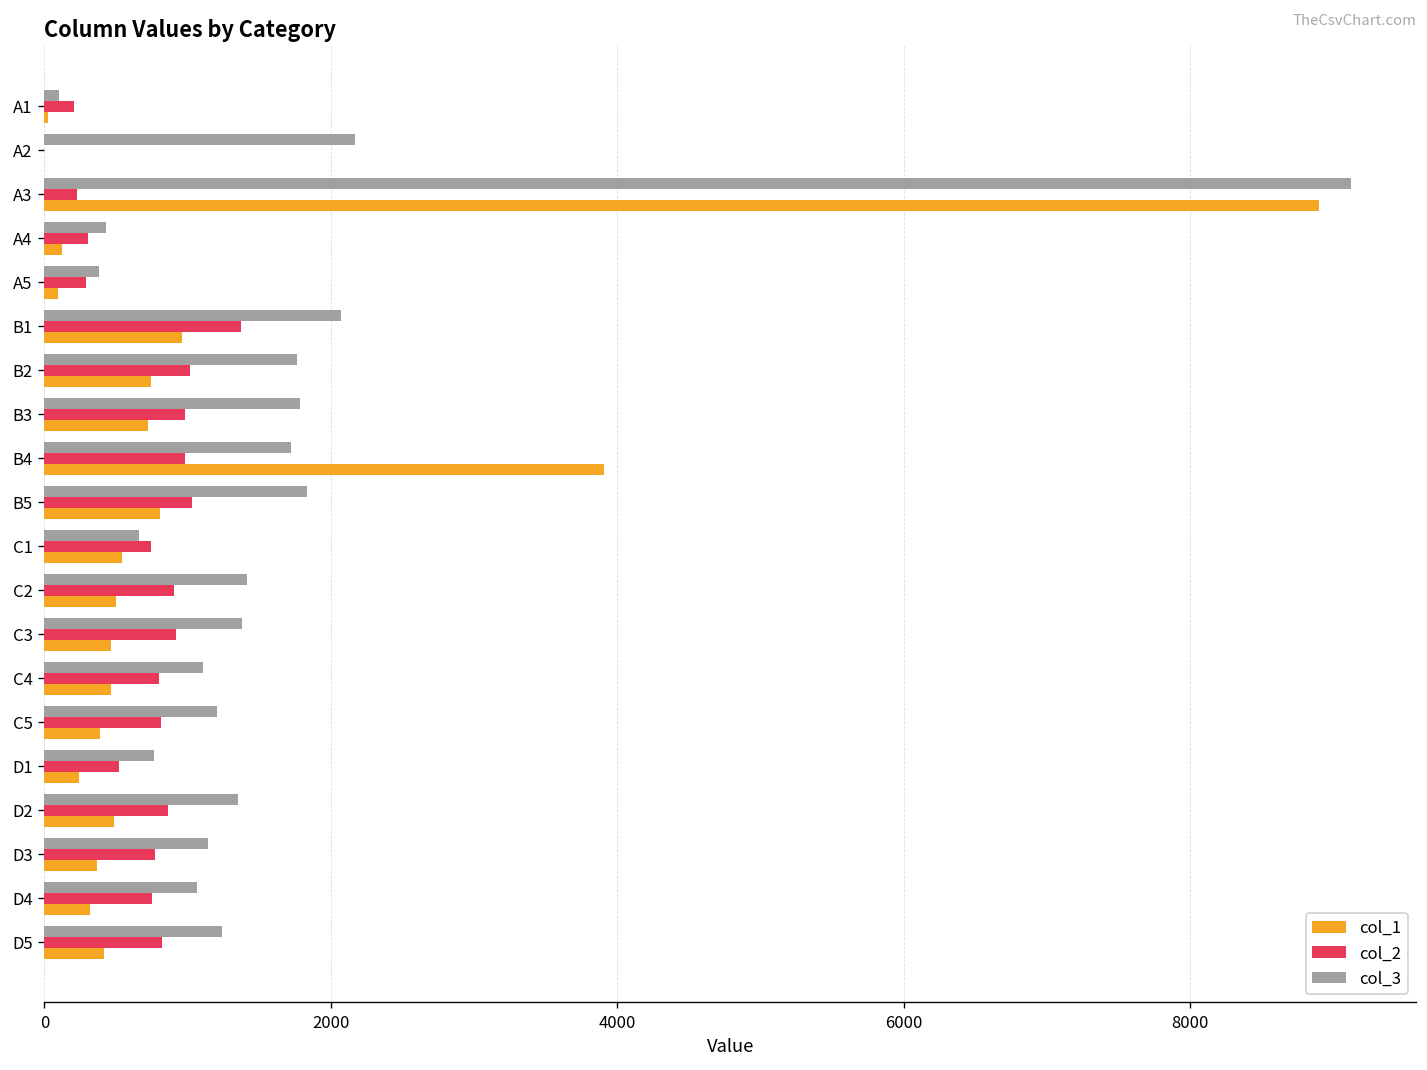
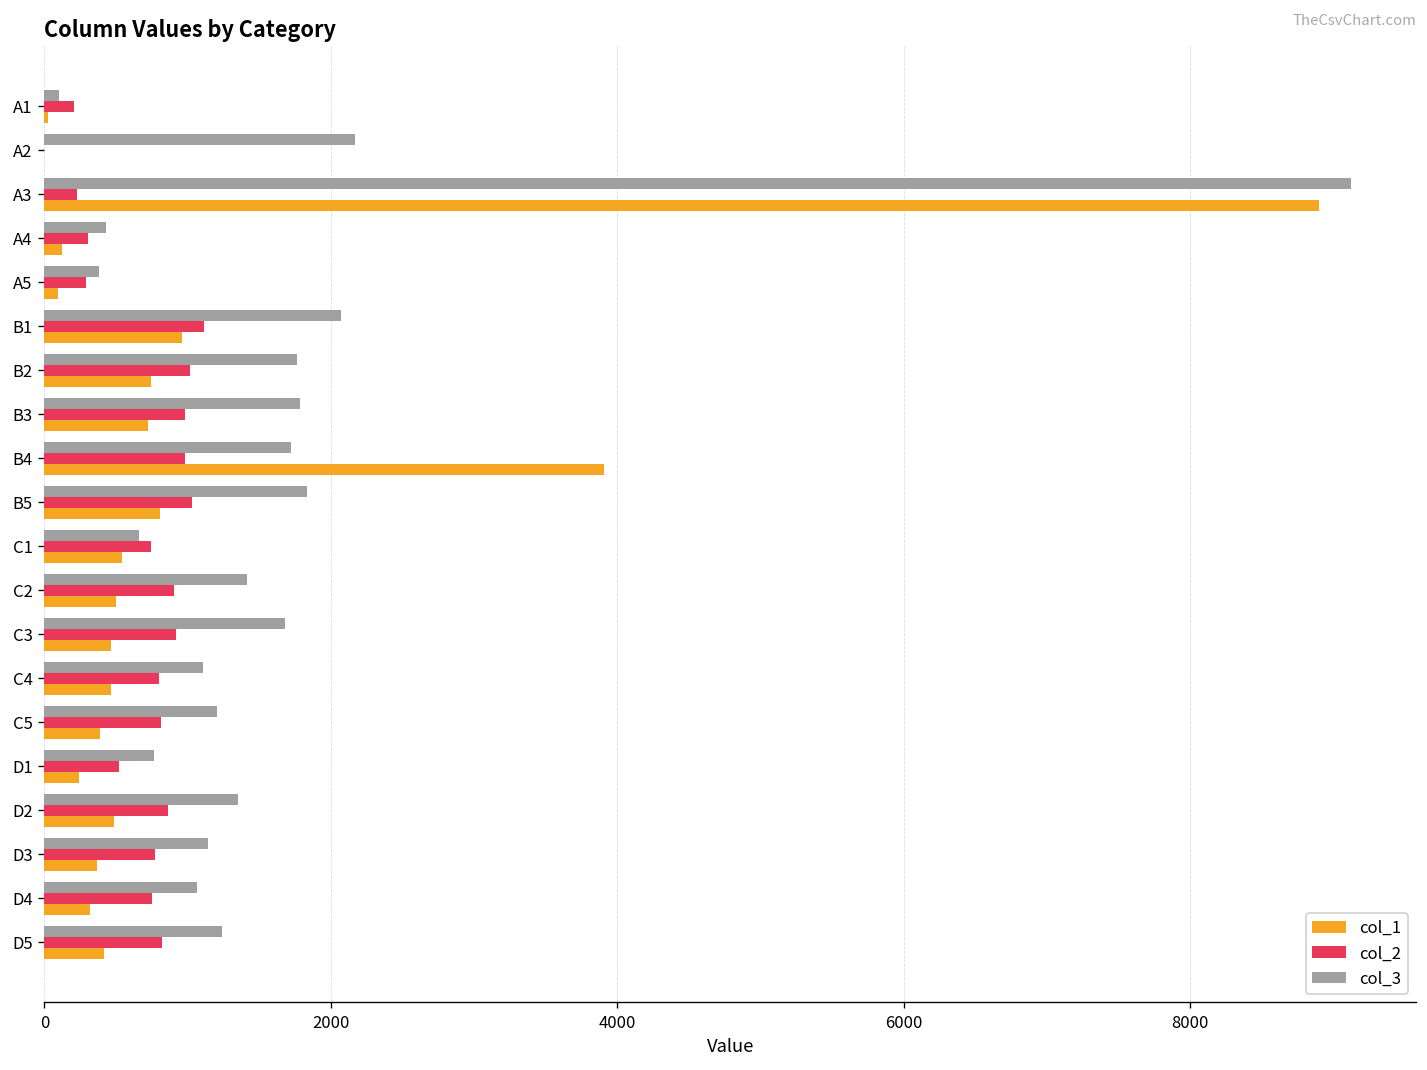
  {
    "col_1": {
      "A1": 20,
      "A2": 0,
      "A3": 8900,
      "A4": 130,
      "A5": 90,
      "B1": 960,
      "B2": 750,
      "B3": 720,
      "B4": 3910,
      "B5": 810,
      "C1": 540,
      "C2": 500,
      "C3": 460,
      "C4": 460,
      "C5": 390,
      "D1": 240,
      "D2": 490,
      "D3": 370,
      "D4": 320,
      "D5": 420
    },
    "col_2": {
      "A1": 210,
      "A2": 0,
      "A3": 220,
      "A4": 310,
      "A5": 290,
-     "B1": 1380,
+     "B1": 1110,
      "B2": 1020,
      "B3": 980,
      "B4": 980,
      "B5": 1030,
      "C1": 740,
      "C2": 910,
      "C3": 920,
      "C4": 800,
      "C5": 810,
      "D1": 520,
      "D2": 870,
      "D3": 780,
      "D4": 750,
      "D5": 820
    },
    "col_3": {
      "A1": 100,
      "A2": 2170,
      "A3": 9120,
      "A4": 430,
      "A5": 380,
      "B1": 2070,
      "B2": 1760,
      "B3": 1780,
      "B4": 1720,
      "B5": 1840,
      "C1": 660,
      "C2": 1410,
-     "C3": 1380,
+     "C3": 1680,
      "C4": 1110,
      "C5": 1200,
      "D1": 760,
      "D2": 1350,
      "D3": 1140,
      "D4": 1070,
      "D5": 1240
    }
  }
